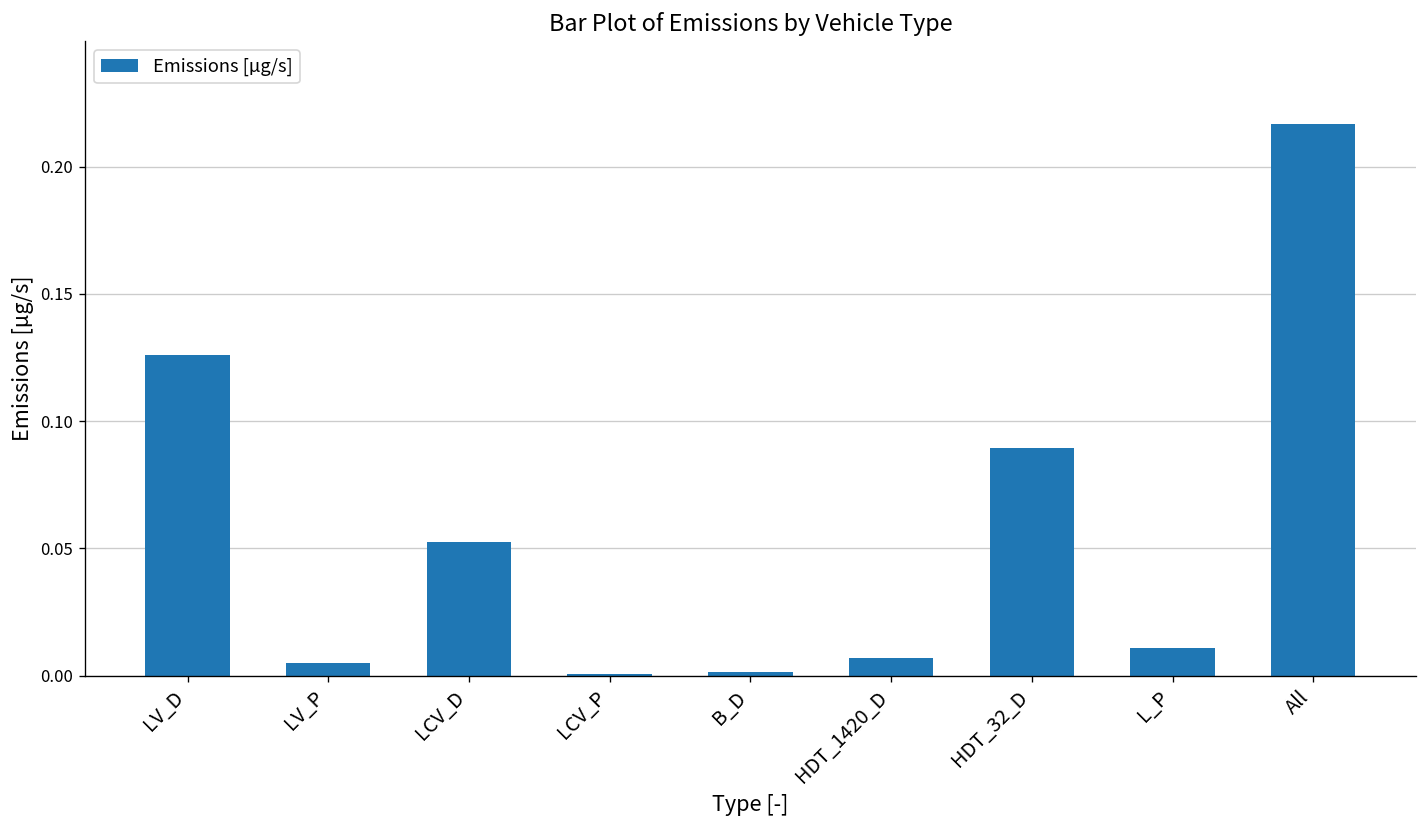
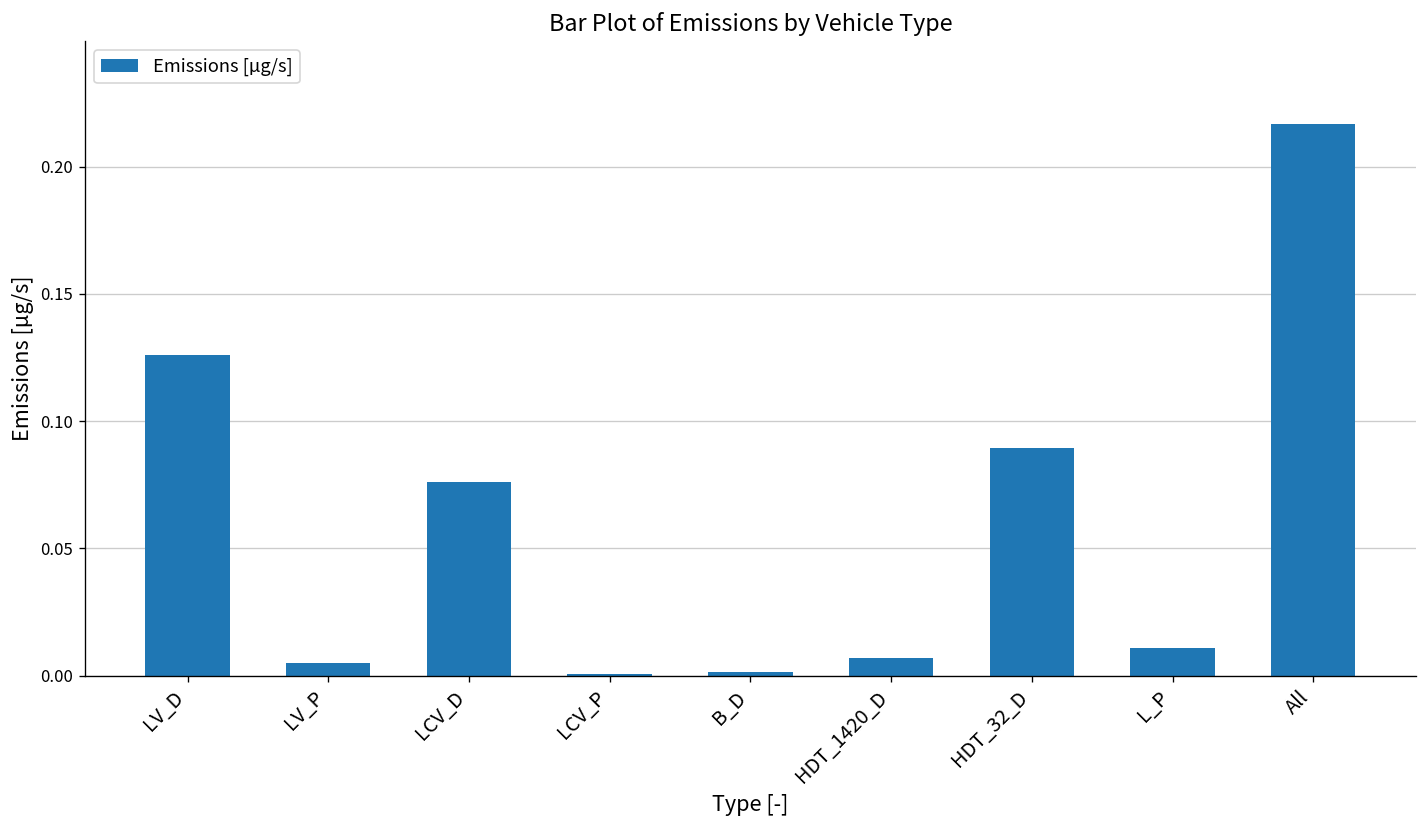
  {
    "LV_D": 0.126,
    "LV_P": 0.005,
-   "LCV_D": 0.052,
+   "LCV_D": 0.076,
    "B_D": 0.002,
    "HDT_1420_D": 0.007,
    "HDT_32_D": 0.089,
    "L_P": 0.011,
    "All": 0.217
  }
